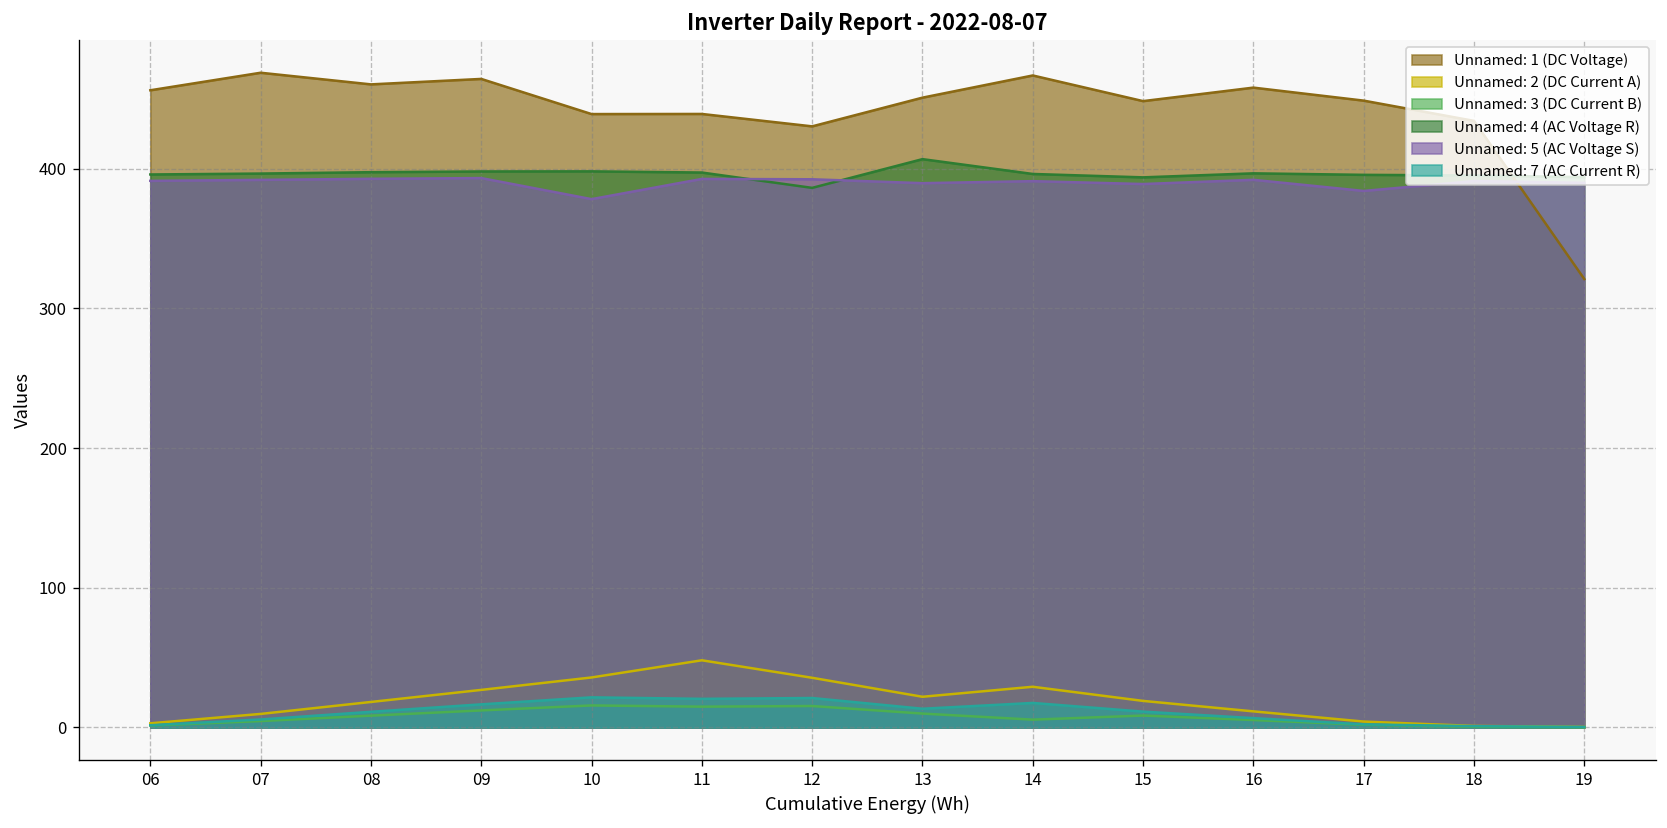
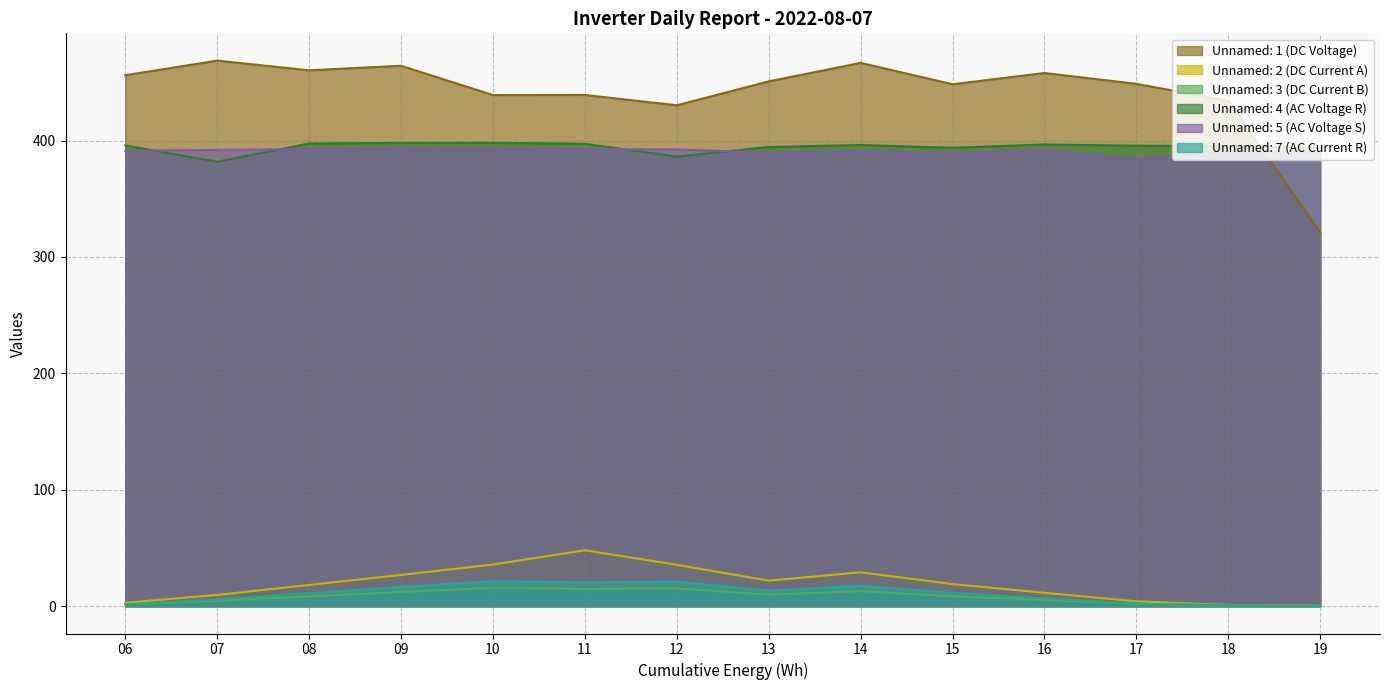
  {
    "Unnamed: 1 (DC Voltage)": {
      "06": 456,
      "07": 469,
      "08": 460,
      "09": 464,
      "10": 439,
      "11": 439,
      "12": 430,
      "13": 451,
      "14": 467,
      "15": 448,
      "16": 458,
      "17": 449,
      "19": 321
    },
    "Unnamed: 2 (DC Current A)": {
      "07": 10,
      "08": 18,
      "09": 27,
      "10": 36,
      "11": 48,
      "12": 36,
      "13": 22,
      "14": 29,
      "15": 19,
      "16": 12
    },
    "Unnamed: 3 (DC Current B)": {
      "08": 8,
      "09": 12,
      "10": 16,
      "11": 15,
      "12": 15,
      "13": 10,
-     "14": 6,
+     "14": 13,
      "15": 9
    },
    "Unnamed: 4 (AC Voltage R)": {
      "06": 396,
-     "07": 396,
+     "07": 382,
      "08": 397,
      "09": 398,
      "10": 398,
      "11": 397,
      "12": 386,
-     "13": 407,
+     "13": 394,
      "14": 396,
      "15": 394,
      "16": 397,
      "17": 396
    },
    "Unnamed: 5 (AC Voltage S)": {
      "06": 391,
      "07": 392,
      "08": 393,
      "09": 393,
-     "10": 378,
+     "10": 393,
      "11": 393,
      "12": 392,
      "13": 390,
      "14": 391,
      "15": 389,
      "16": 392,
      "17": 384
    },
    "Unnamed: 7 (AC Current R)": {
      "08": 11,
      "09": 17,
      "10": 22,
      "11": 20,
      "12": 21,
      "13": 13,
      "14": 18,
      "15": 11
    }
  }
